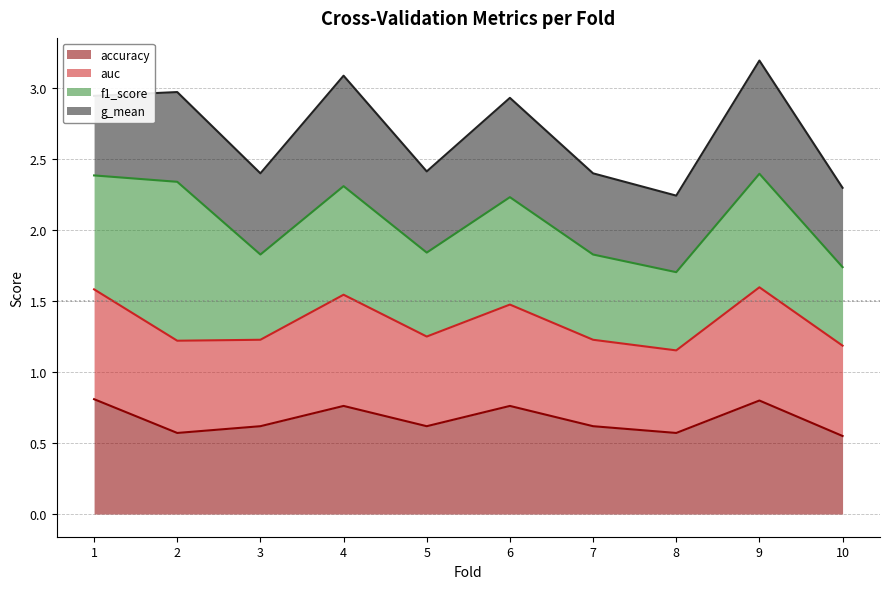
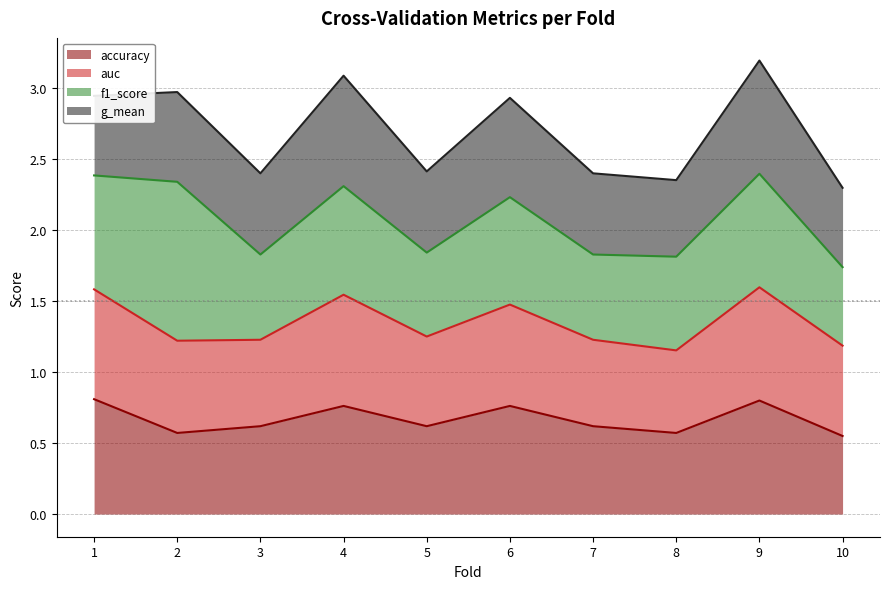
  {
    "accuracy": {
      "1": 0.81,
      "2": 0.57,
      "3": 0.62,
      "4": 0.76,
      "5": 0.62,
      "6": 0.76,
      "7": 0.62,
      "8": 0.57,
      "9": 0.80,
      "10": 0.55
    },
    "auc": {
      "1": 0.77,
      "2": 0.65,
      "3": 0.61,
      "4": 0.78,
      "5": 0.63,
      "6": 0.71,
      "7": 0.61,
      "8": 0.58,
      "9": 0.80,
      "10": 0.64
    },
    "f1_score": {
      "1": 0.80,
      "2": 1.12,
      "3": 0.60,
      "4": 0.77,
      "5": 0.59,
      "6": 0.76,
      "7": 0.60,
-     "8": 0.55,
+     "8": 0.66,
      "9": 0.80,
      "10": 0.55
    },
    "g_mean": {
      "2": 0.63,
      "3": 0.57,
      "4": 0.78,
      "5": 0.57,
      "6": 0.70,
      "7": 0.57,
      "8": 0.54,
      "9": 0.80,
      "10": 0.56
    }
  }
